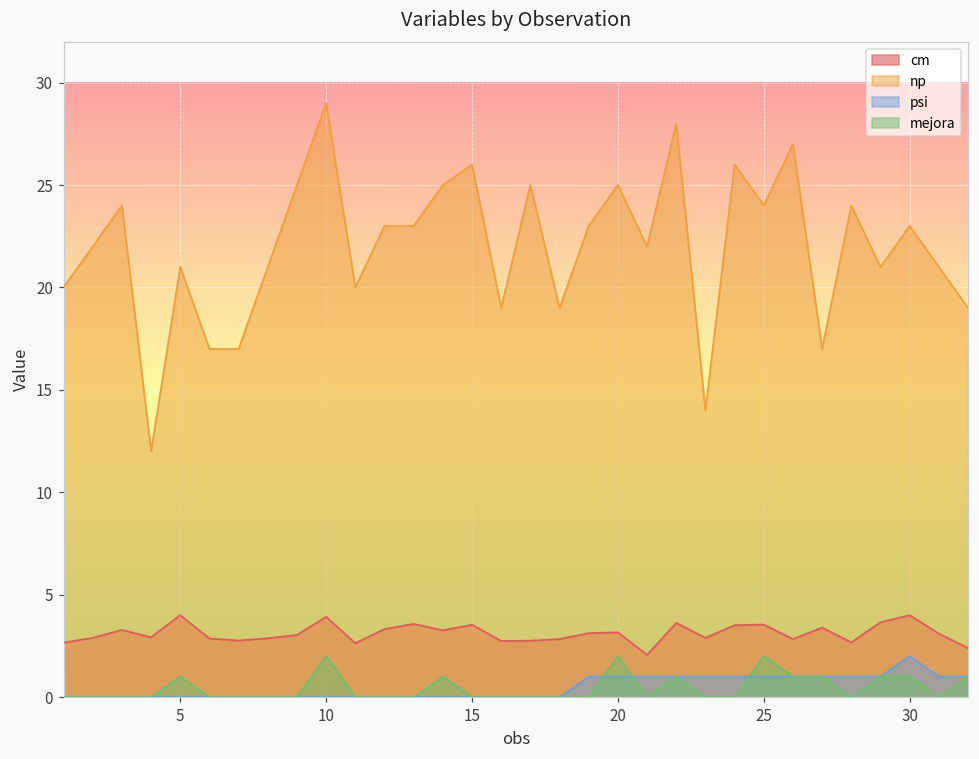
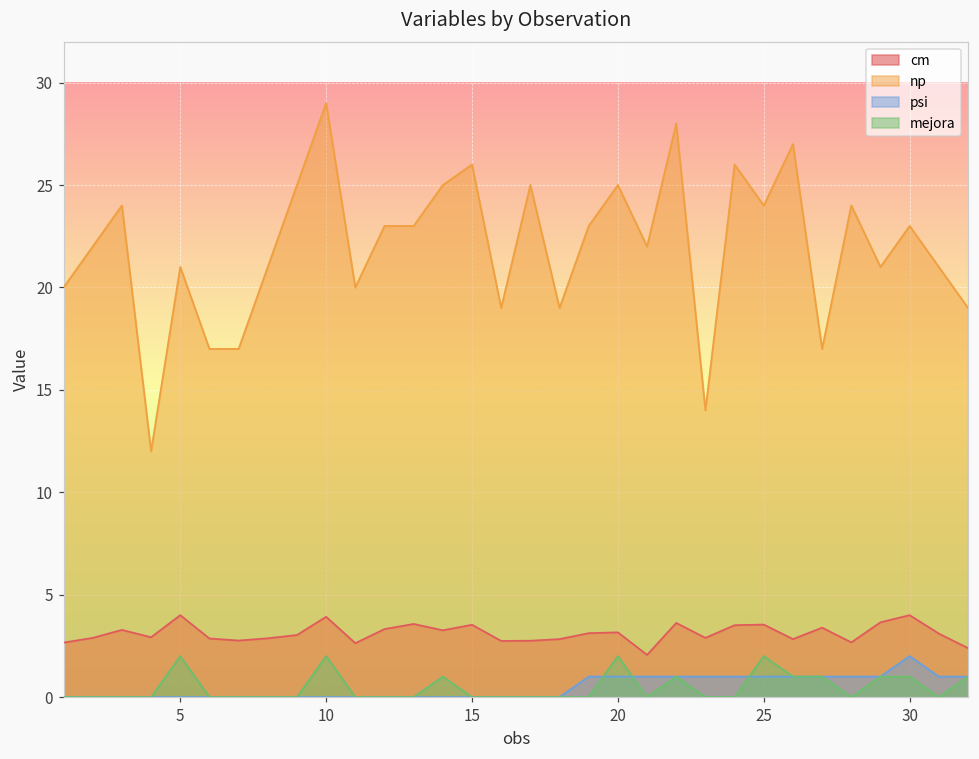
  {
    "psi": {
      "5": 0,
      "10": 0,
      "20": 1,
      "25": 1,
      "30": 2
    },
    "mejora": {
-     "5": 1,
+     "5": 2,
      "10": 2,
      "20": 2,
      "25": 2,
      "30": 1
    }
  }
